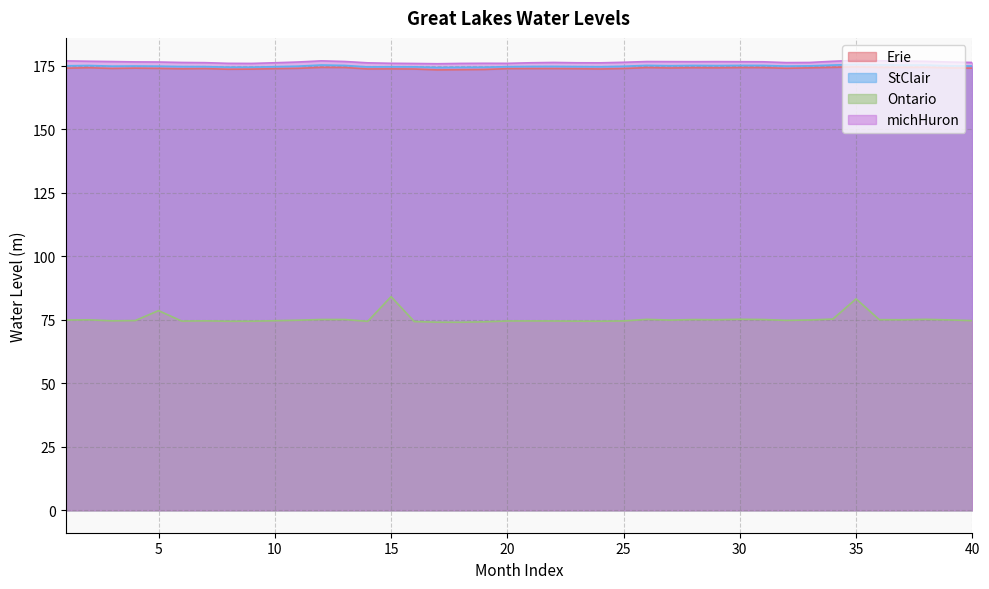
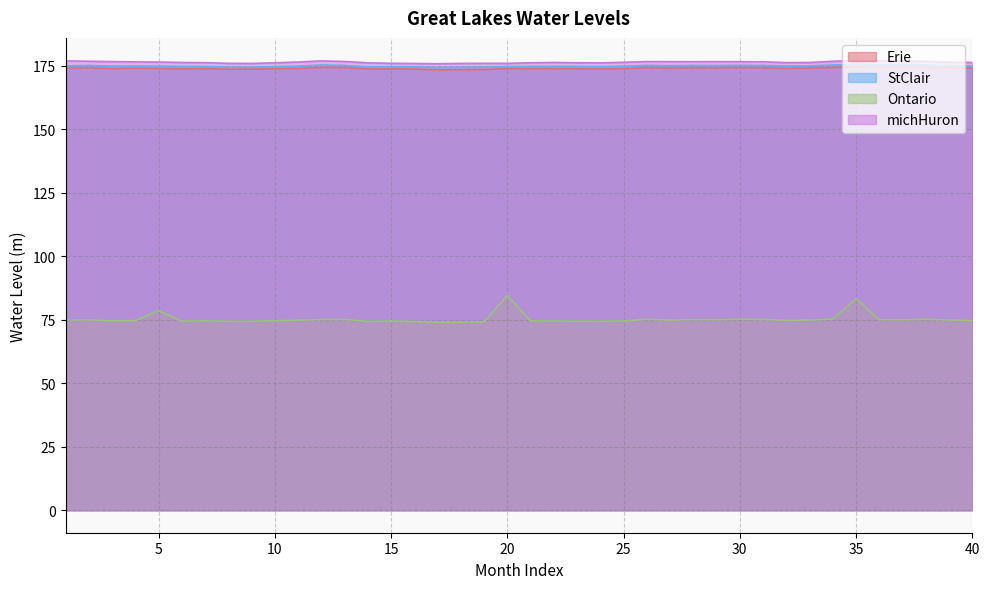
  {
    "Ontario": {
      "5": 79,
      "10": 75,
-     "15": 84,
-     "20": 74,
+     "15": 75,
+     "20": 84,
      "25": 75,
      "30": 75,
      "35": 83,
      "40": 75
    },
    "michHuron": {
      "5": 176,
      "10": 176,
      "15": 176,
      "20": 176,
      "25": 176,
      "30": 177,
      "40": 176
    }
  }
